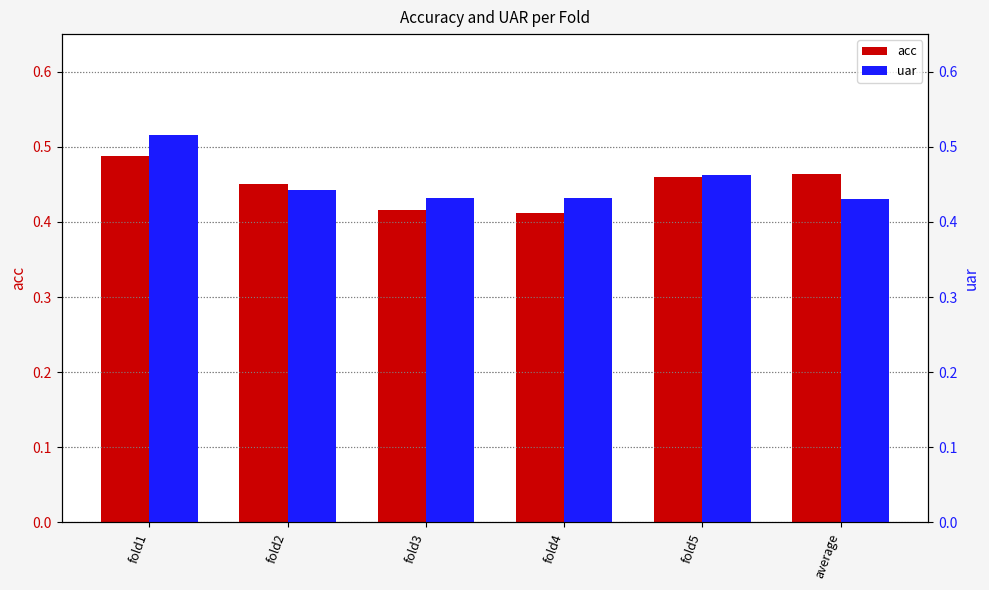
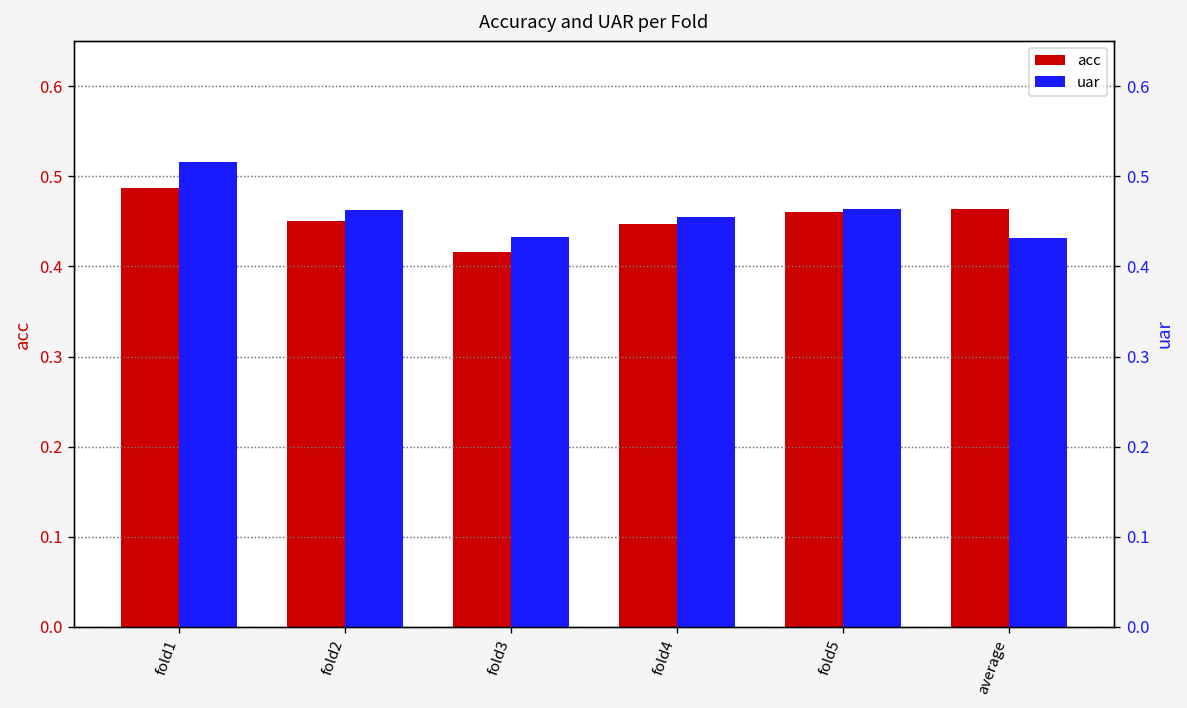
  {
    "acc": {
      "fold1": 0.49,
      "fold2": 0.45,
      "fold3": 0.42,
-     "fold4": 0.41,
+     "fold4": 0.45,
      "fold5": 0.46,
      "average": 0.46
    },
    "uar": {
      "fold1": 0.52,
-     "fold2": 0.44,
+     "fold2": 0.46,
      "fold3": 0.43,
-     "fold4": 0.43,
+     "fold4": 0.46,
      "fold5": 0.46,
      "average": 0.43
    }
  }
